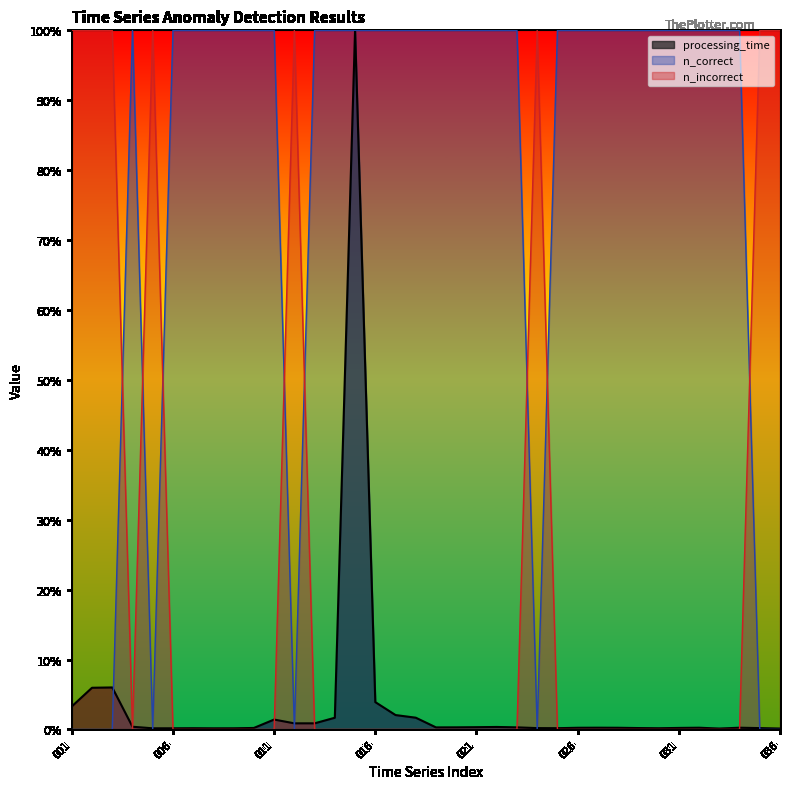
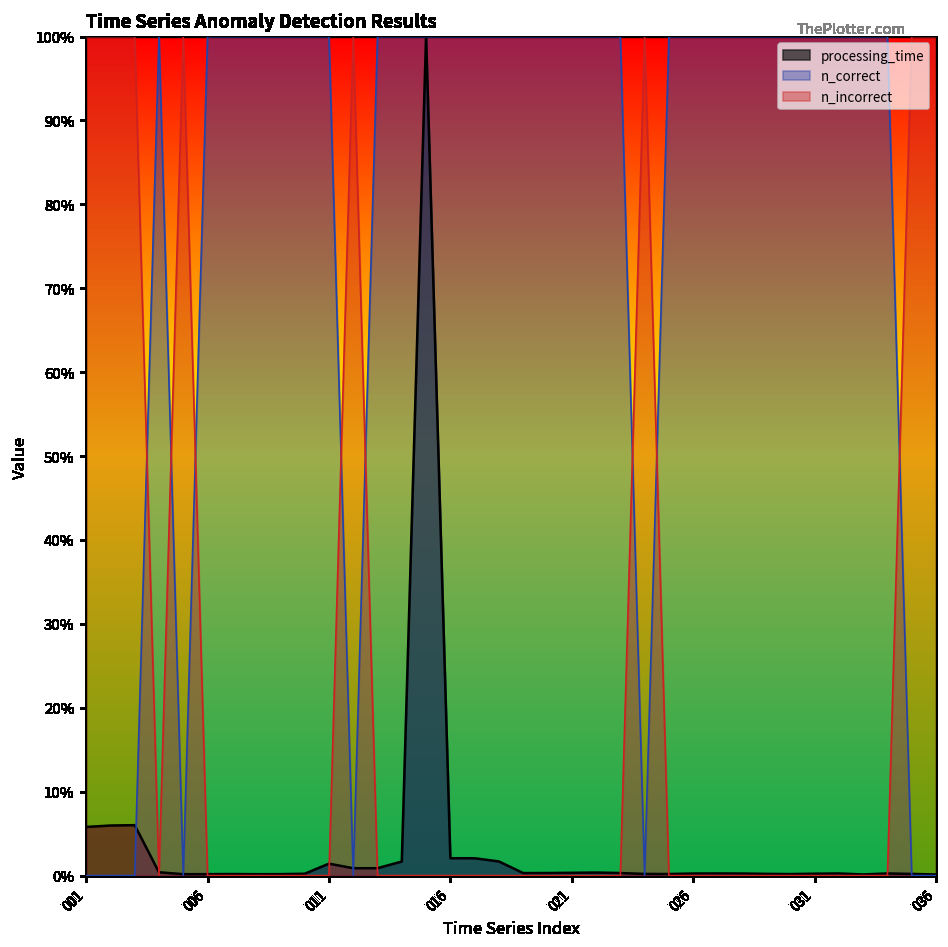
  {
    "processing_time": {
-     "001": "3%",
+     "001": "6%",
      "011": "1%",
-     "016": "4%"
+     "016": "2%"
    },
    "n_correct": {
      "001": "0%",
      "006": "100%",
      "011": "100%",
      "016": "100%",
      "021": "100%",
      "026": "100%",
      "031": "100%"
    },
    "n_incorrect": {
      "001": "100%",
      "011": "0%",
      "016": "0%",
      "036": "100%"
    }
  }
